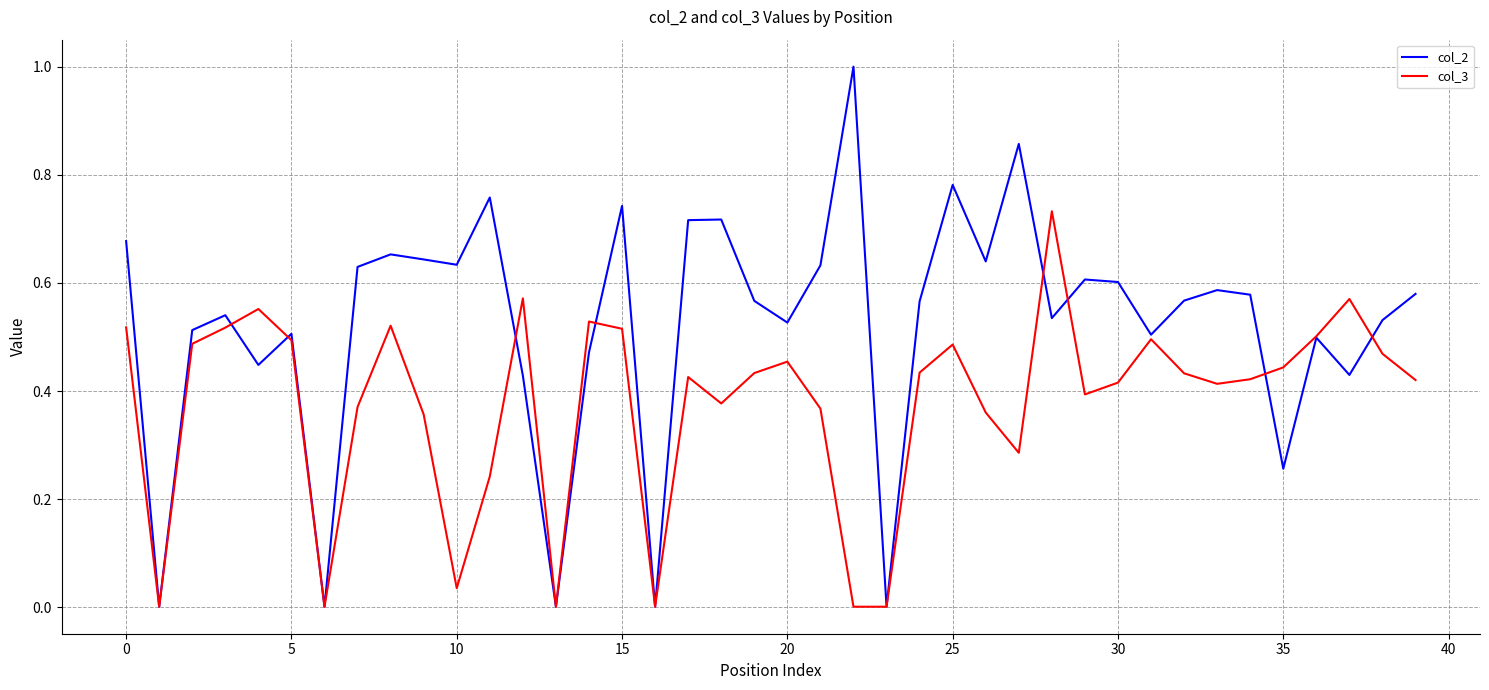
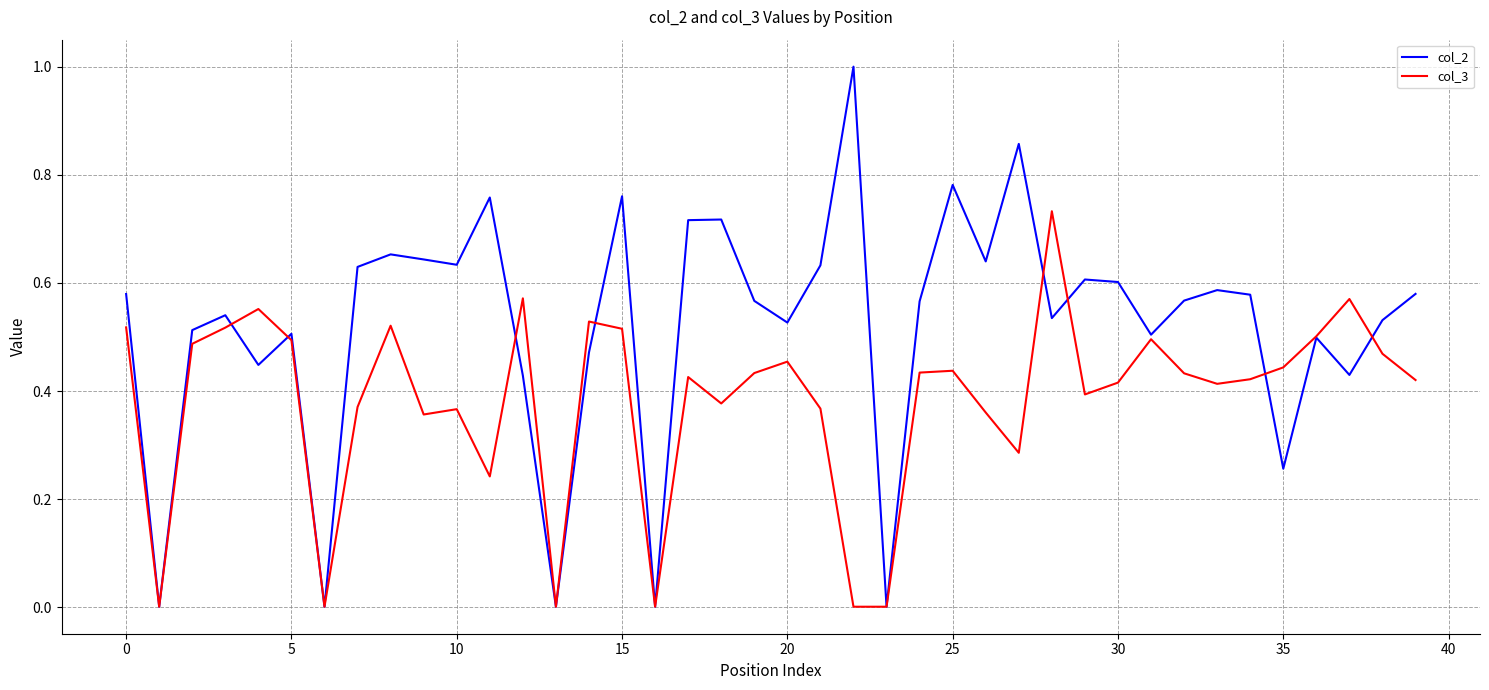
  {
    "col_2": {
-     "0": 0.68,
+     "0": 0.58,
      "5": 0.51,
      "10": 0.63,
-     "15": 0.74,
+     "15": 0.76,
      "20": 0.53,
      "25": 0.78,
      "30": 0.60,
      "35": 0.26
    },
    "col_3": {
      "0": 0.52,
      "5": 0.49,
-     "10": 0.04,
+     "10": 0.37,
      "15": 0.52,
      "20": 0.45,
-     "25": 0.49,
+     "25": 0.44,
      "30": 0.42,
      "35": 0.44
    }
  }
